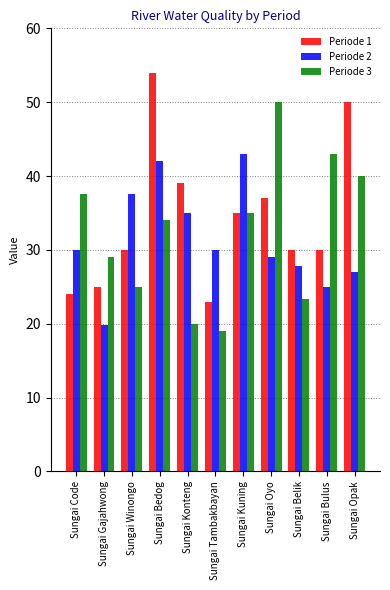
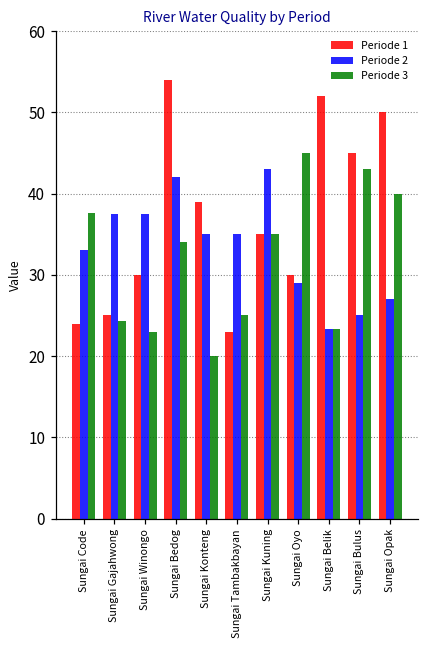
  {
    "Periode 1": {
      "Sungai Code": 24,
      "Sungai Gajahwong": 25,
      "Sungai Winongo": 30,
      "Sungai Bedog": 54,
      "Sungai Konteng": 39,
      "Sungai Tambakbayan": 23,
      "Sungai Kuning": 35,
-     "Sungai Oyo": 37,
-     "Sungai Belik": 30,
-     "Sungai Bulus": 30,
+     "Sungai Oyo": 30,
+     "Sungai Belik": 52,
+     "Sungai Bulus": 45,
      "Sungai Opak": 50
    },
    "Periode 2": {
-     "Sungai Code": 30,
-     "Sungai Gajahwong": 20,
+     "Sungai Code": 33,
+     "Sungai Gajahwong": 38,
      "Sungai Winongo": 38,
      "Sungai Bedog": 42,
      "Sungai Konteng": 35,
-     "Sungai Tambakbayan": 30,
+     "Sungai Tambakbayan": 35,
      "Sungai Kuning": 43,
      "Sungai Oyo": 29,
-     "Sungai Belik": 28,
+     "Sungai Belik": 23,
      "Sungai Bulus": 25,
      "Sungai Opak": 27
    },
    "Periode 3": {
      "Sungai Code": 38,
-     "Sungai Gajahwong": 29,
-     "Sungai Winongo": 25,
+     "Sungai Gajahwong": 24,
+     "Sungai Winongo": 23,
      "Sungai Bedog": 34,
      "Sungai Konteng": 20,
-     "Sungai Tambakbayan": 19,
+     "Sungai Tambakbayan": 25,
      "Sungai Kuning": 35,
-     "Sungai Oyo": 50,
+     "Sungai Oyo": 45,
      "Sungai Belik": 23,
      "Sungai Bulus": 43,
      "Sungai Opak": 40
    }
  }
